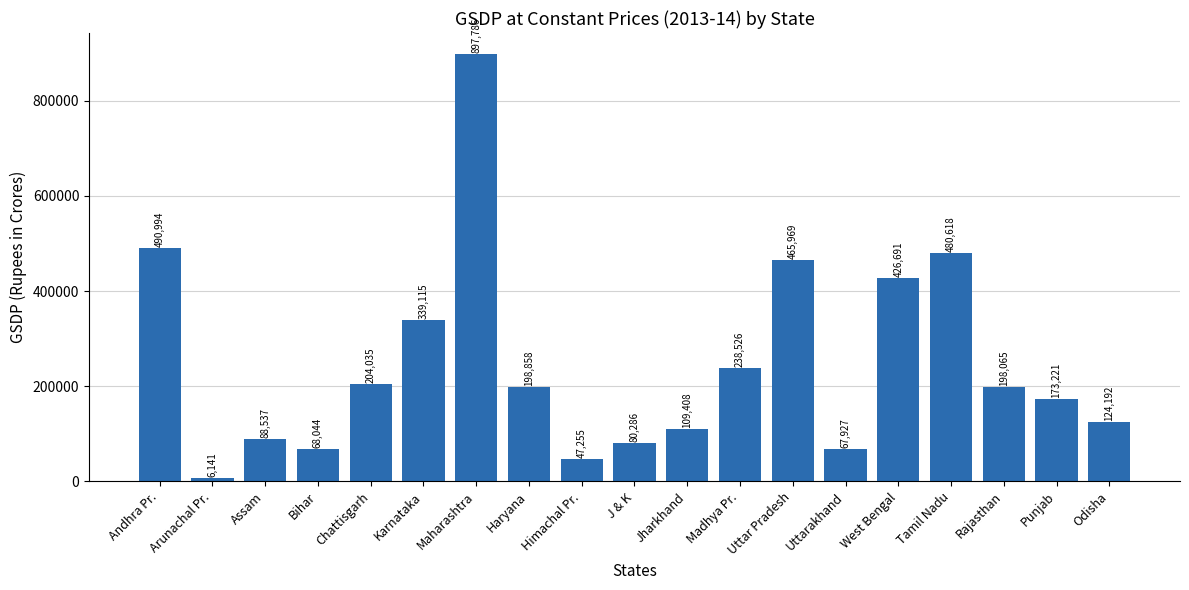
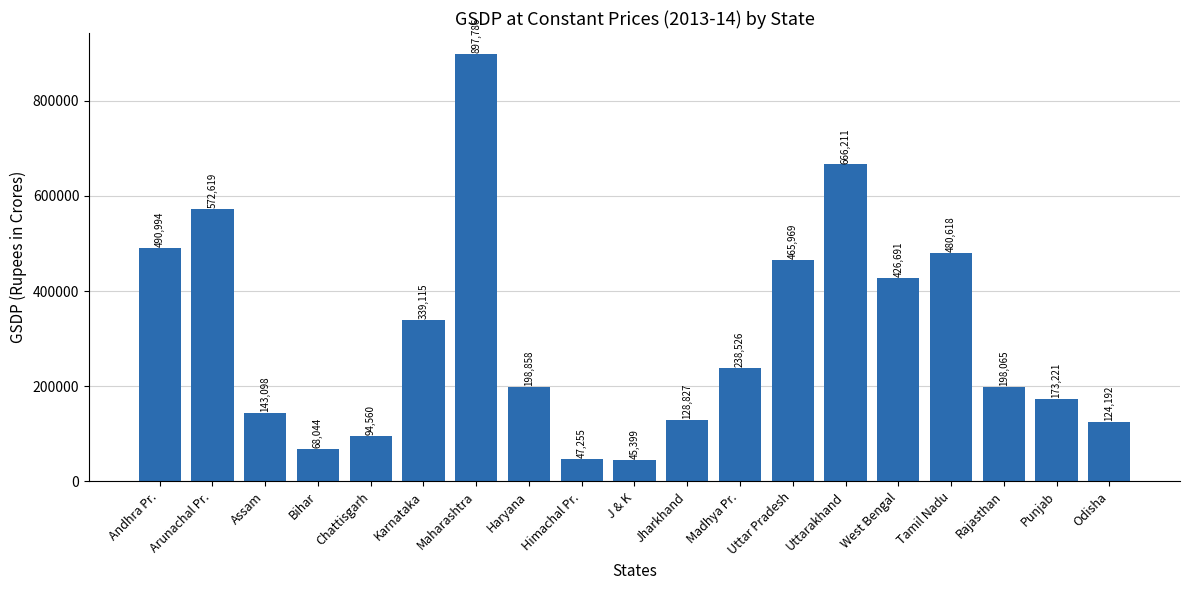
  {
    "Andhra Pr.": "490,994",
-   "Arunachal Pr.": "6,141",
-   "Assam": "88,537",
+   "Arunachal Pr.": "572,619",
+   "Assam": "143,098",
    "Bihar": "68,044",
-   "Chattisgarh": "204,035",
+   "Chattisgarh": "94,560",
    "Karnataka": "339,115",
    "Maharashtra": "897,786",
    "Haryana": "198,858",
    "Himachal Pr.": "47,255",
-   "J & K": "80,286",
-   "Jharkhand": "109,408",
+   "J & K": "45,399",
+   "Jharkhand": "128,827",
    "Madhya Pr.": "238,526",
    "Uttar Pradesh": "465,969",
-   "Uttarakhand": "67,927",
+   "Uttarakhand": "666,211",
    "West Bengal": "426,691",
    "Tamil Nadu": "480,618",
    "Rajasthan": "198,065",
    "Punjab": "173,221",
    "Odisha": "124,192"
  }
